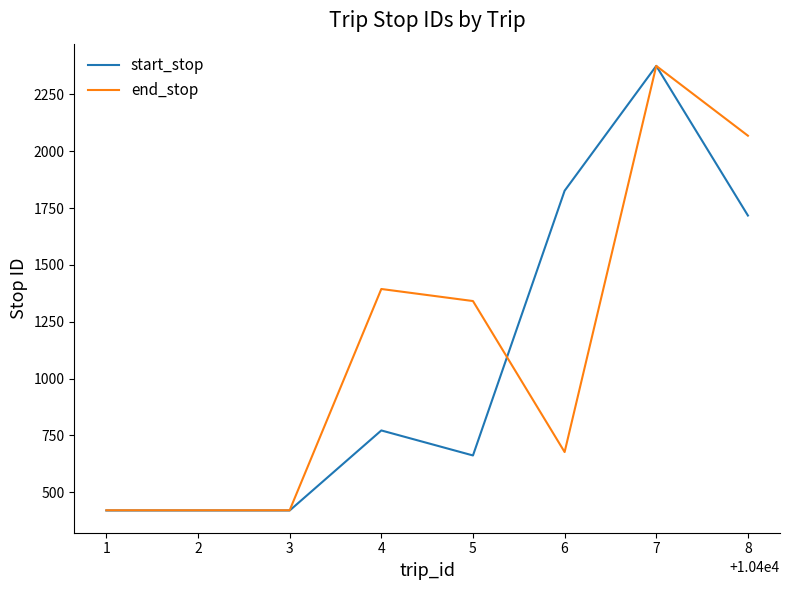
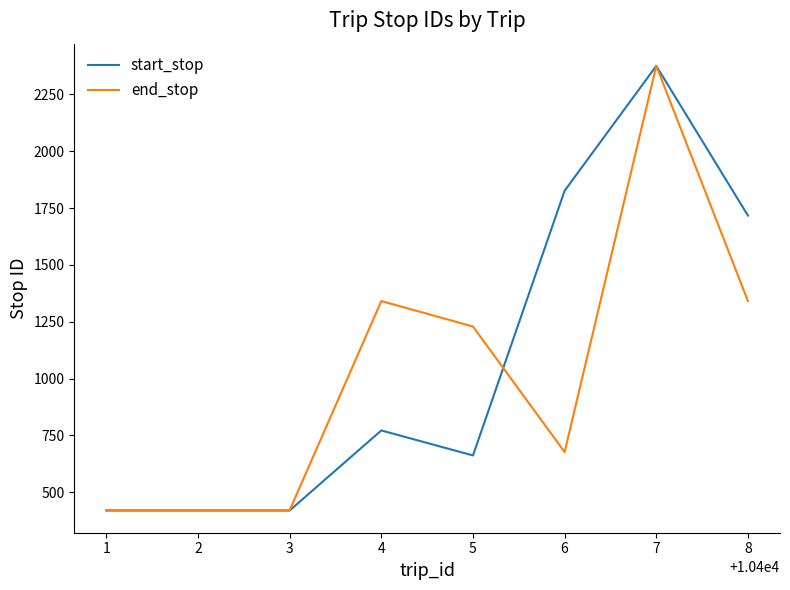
  {
    "start_stop": {
      "4": 770,
      "5": 660,
      "6": 1830,
      "8": 1720
    },
    "end_stop": {
-     "4": 1390,
-     "5": 1340,
+     "4": 1340,
+     "5": 1230,
      "6": 680,
-     "8": 2070
+     "8": 1340
    }
  }
